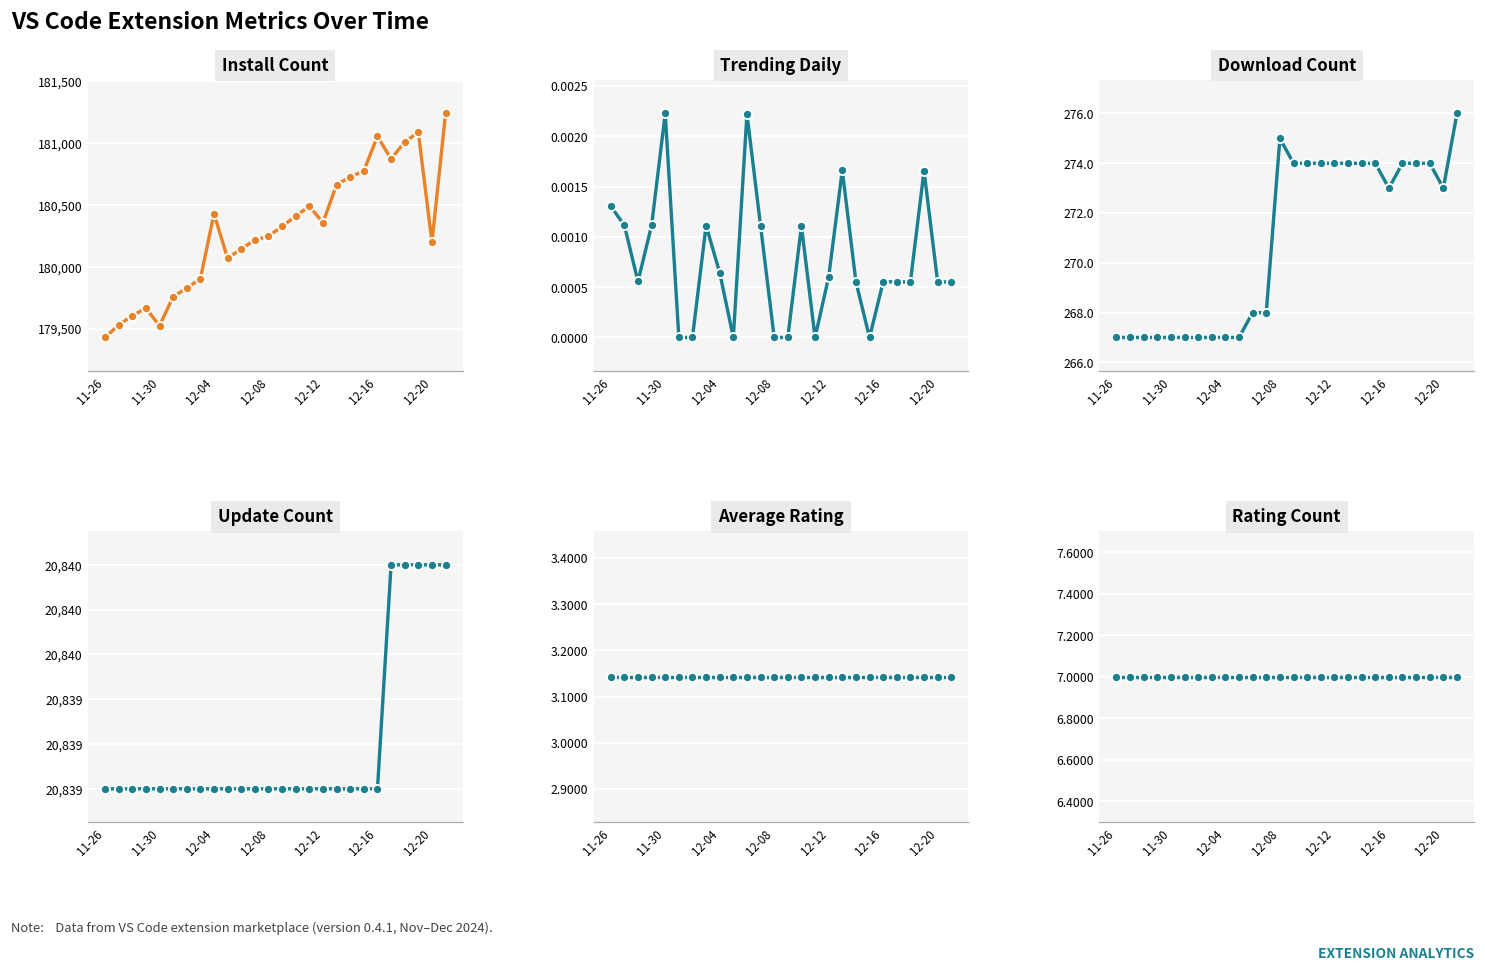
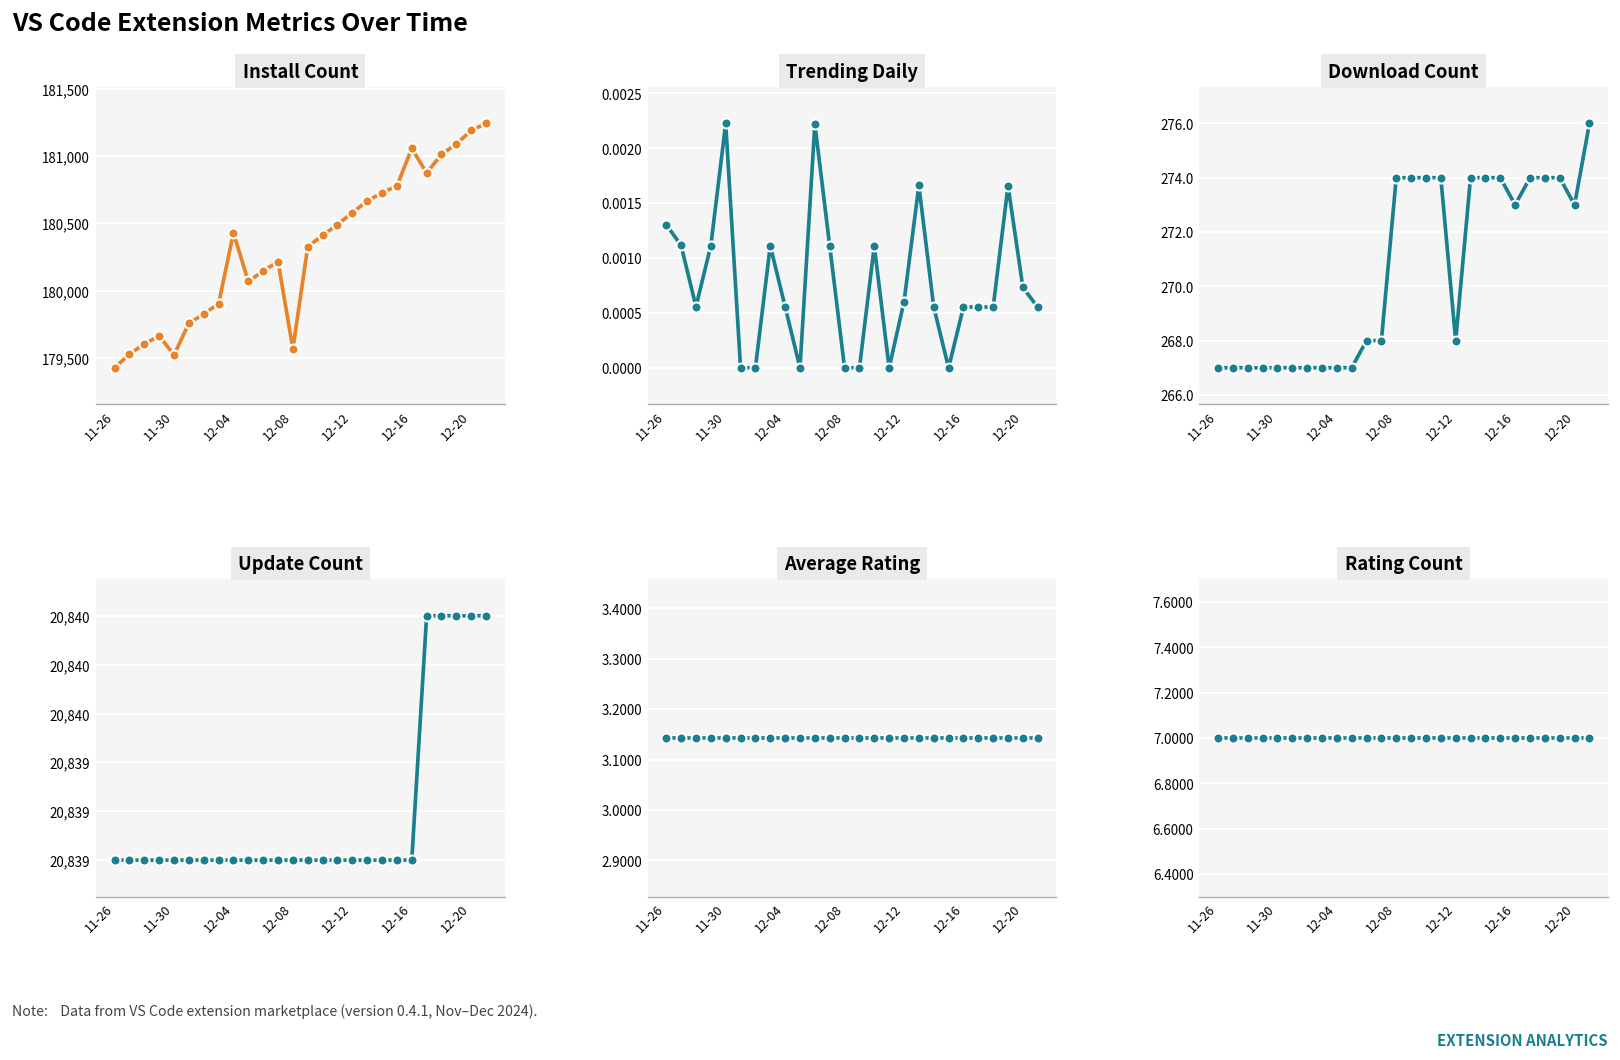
  {
    "Install Count": {
      "11-26": "179,430",
      "11-30": "179,520",
      "12-04": "180,430",
-     "12-08": "180,250",
-     "12-12": "180,360",
+     "12-08": "179,570",
+     "12-12": "180,580",
      "12-16": "181,060",
-     "12-20": "180,200"
+     "12-20": "181,190"
    },
    "Trending Daily": {
      "11-26": "0.0013",
      "11-30": "0.0022",
-     "12-04": "0.00064",
+     "12-04": "0.00056",
      "12-08": "0.0000",
      "12-12": "0.0006",
      "12-16": "0.0006",
-     "12-20": "0.0006"
+     "12-20": "0.0007"
    },
    "Download Count": {
      "11-26": "267",
      "11-30": "267",
      "12-04": "267",
-     "12-08": "275",
-     "12-12": "274",
+     "12-08": "274",
+     "12-12": "268",
      "12-16": "273",
      "12-20": "273"
    },
    "Average Rating": {
      "11-26": "3.14",
      "11-30": "3.14",
      "12-04": "3.14",
      "12-08": "3.14",
      "12-12": "3.14",
      "12-16": "3.14",
      "12-20": "3.14"
    },
    "Rating Count": {
      "11-26": "7.00",
      "11-30": "7.00",
      "12-04": "7.00",
      "12-08": "7.00",
      "12-12": "7.00",
      "12-16": "7.00",
      "12-20": "7.00"
    }
  }
